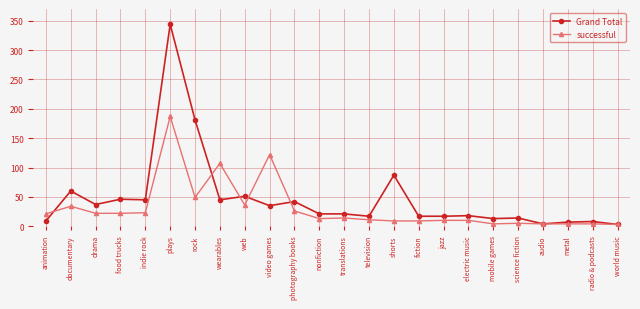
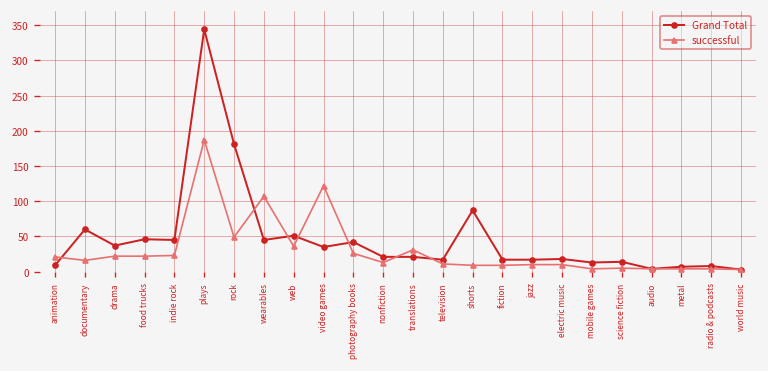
  {
    "Grand Total": {
      "animation": 10,
      "documentary": 60,
      "drama": 40,
      "food trucks": 50,
      "indie rock": 50,
      "plays": 340,
      "rock": 180,
      "wearables": 50,
      "web": 50,
      "video games": 40,
      "photography books": 40,
      "nonfiction": 20,
      "translations": 20,
      "television": 20,
      "shorts": 90,
      "fiction": 20,
      "jazz": 20,
      "electric music": 20,
      "mobile games": 10,
      "science fiction": 10
    },
    "successful": {
      "animation": 20,
-     "documentary": 30,
+     "documentary": 20,
      "drama": 20,
      "food trucks": 20,
      "indie rock": 20,
      "plays": 190,
      "rock": 50,
      "wearables": 110,
      "web": 40,
      "video games": 120,
      "photography books": 30,
      "nonfiction": 10,
-     "translations": 10,
+     "translations": 30,
      "television": 10,
      "shorts": 10,
      "fiction": 10,
      "jazz": 10,
      "electric music": 10,
      "mobile games": 0,
      "science fiction": 10
    }
  }
